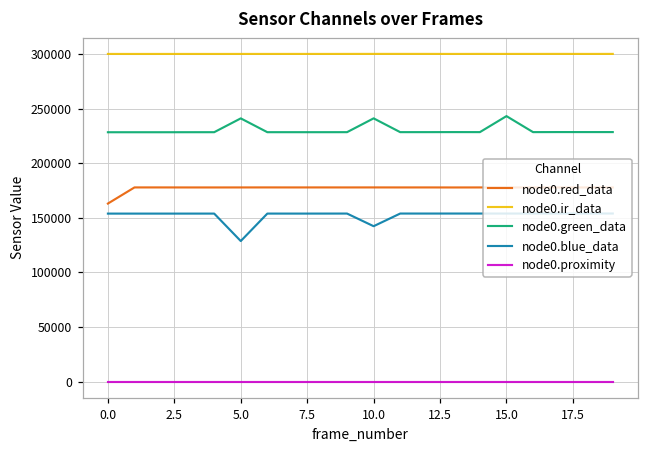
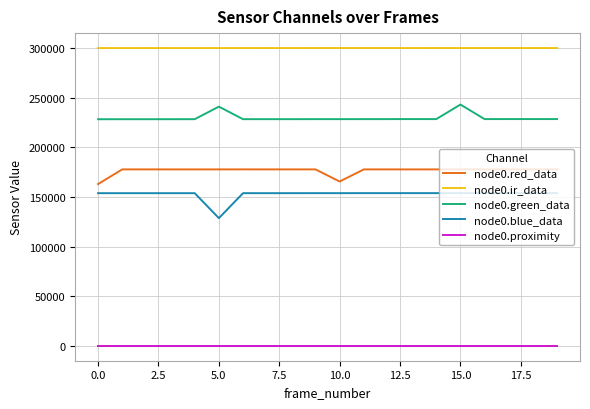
  {
    "node0.red_data": {
      "0.0": 160000,
      "5.0": 180000,
-     "10.0": 180000
+     "10.0": 170000
    },
    "node0.ir_data": {
      "0.0": 300000,
      "5.0": 300000,
      "10.0": 300000,
      "15.0": 300000
    },
    "node0.green_data": {
      "0.0": 230000,
      "5.0": 240000,
-     "10.0": 240000,
+     "10.0": 230000,
      "15.0": 240000
    },
    "node0.blue_data": {
      "0.0": 150000,
      "5.0": 130000,
-     "10.0": 140000
+     "10.0": 150000
    },
    "node0.proximity": {
      "0.0": 0,
      "5.0": 0,
      "10.0": 0,
      "15.0": 0
    }
  }
